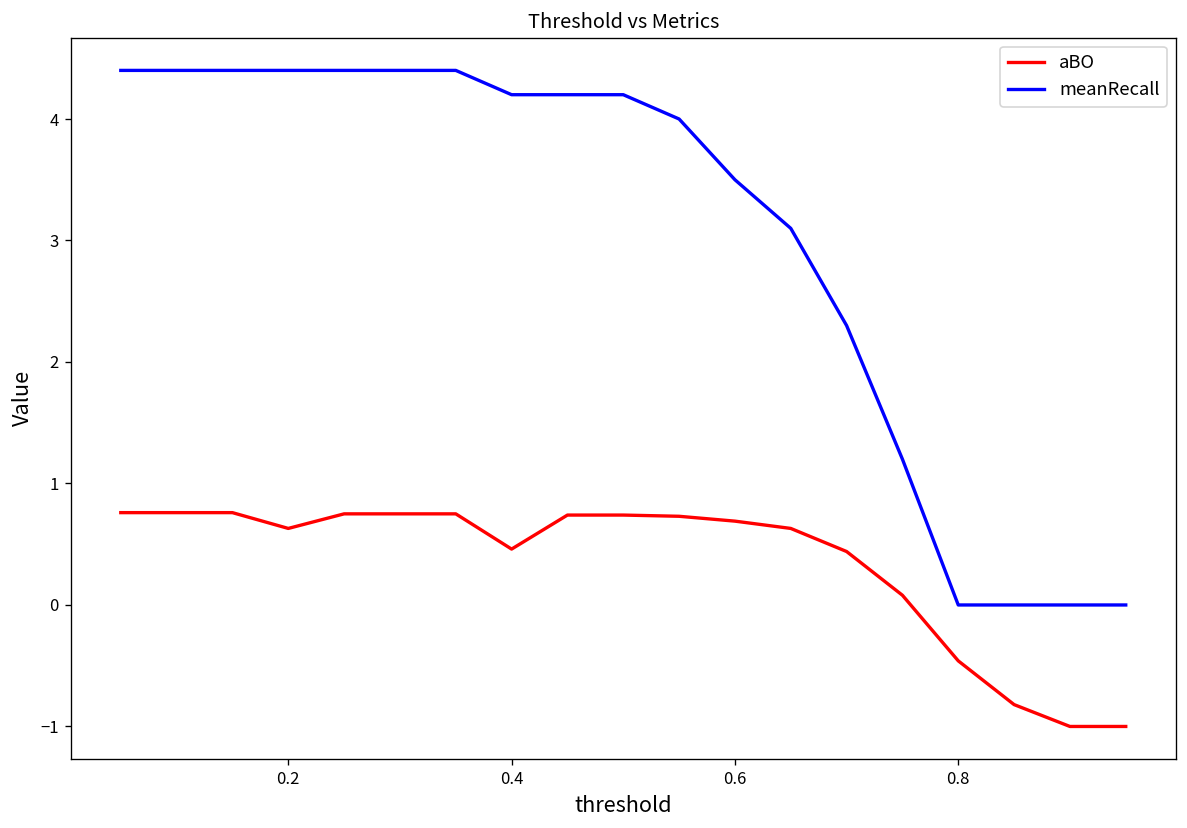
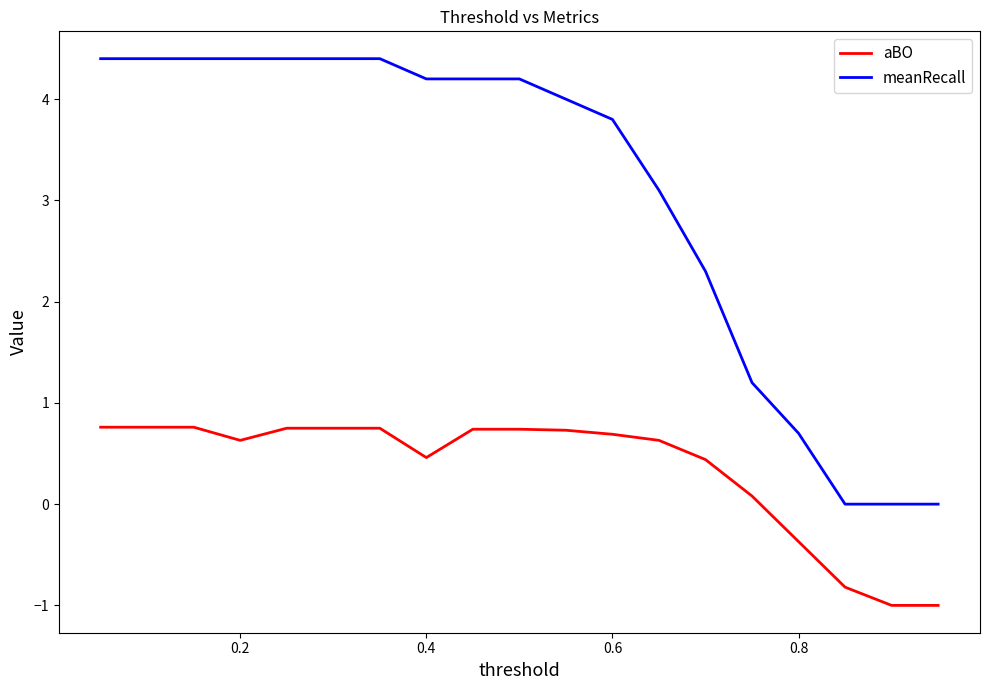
  {
    "aBO": {
      "0.2": 0.63,
      "0.4": 0.46,
      "0.6": 0.69,
-     "0.8": -0.46
+     "0.8": -0.37
    },
    "meanRecall": {
      "0.2": 4.4,
      "0.4": 4.2,
-     "0.6": 3.5,
-     "0.8": 0.0
+     "0.6": 3.8,
+     "0.8": 0.7
    }
  }
